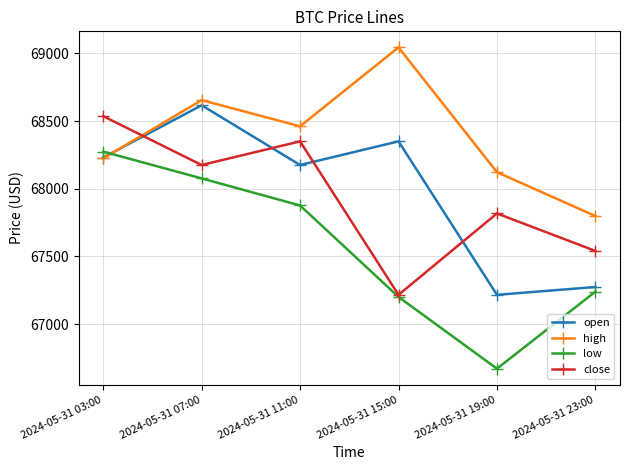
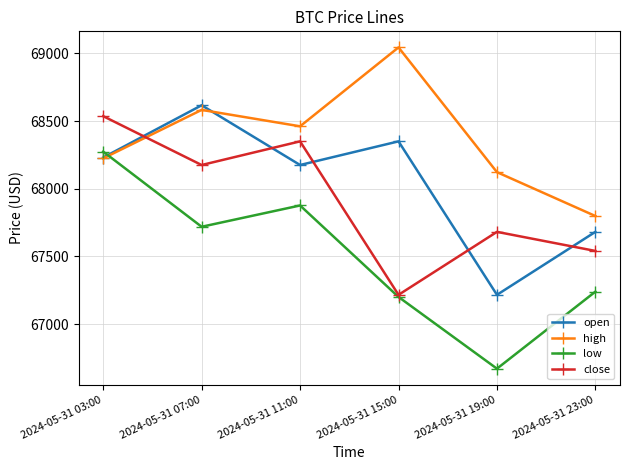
  {
    "open": {
      "2024-05-31 07:00": 68620,
      "2024-05-31 11:00": 68180,
      "2024-05-31 15:00": 68350,
      "2024-05-31 19:00": 67220,
-     "2024-05-31 23:00": 67270
+     "2024-05-31 23:00": 67680
    },
    "high": {
-     "2024-05-31 07:00": 68650,
+     "2024-05-31 07:00": 68580,
      "2024-05-31 11:00": 68460,
      "2024-05-31 15:00": 69040,
      "2024-05-31 19:00": 68120,
      "2024-05-31 23:00": 67800
    },
    "low": {
      "2024-05-31 03:00": 68270,
-     "2024-05-31 07:00": 68080,
+     "2024-05-31 07:00": 67720,
      "2024-05-31 11:00": 67880,
      "2024-05-31 19:00": 66670,
      "2024-05-31 23:00": 67240
    },
    "close": {
      "2024-05-31 03:00": 68540,
      "2024-05-31 07:00": 68170,
      "2024-05-31 11:00": 68350,
-     "2024-05-31 19:00": 67820,
+     "2024-05-31 19:00": 67680,
      "2024-05-31 23:00": 67540
    }
  }
